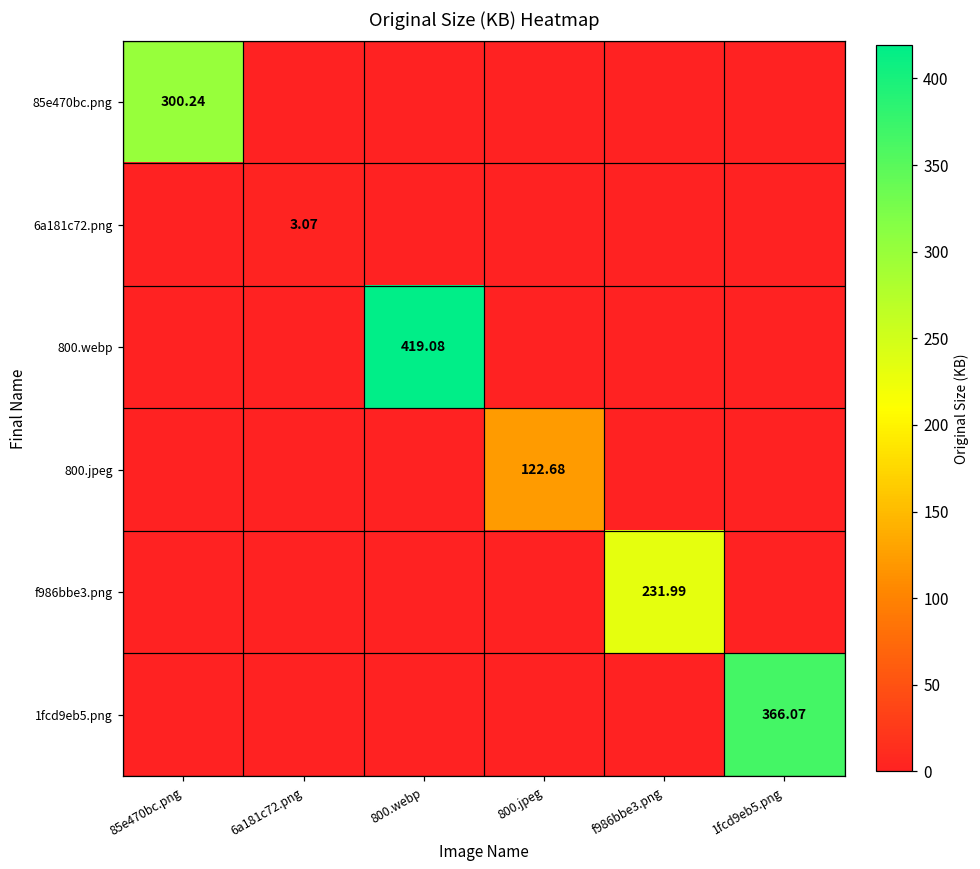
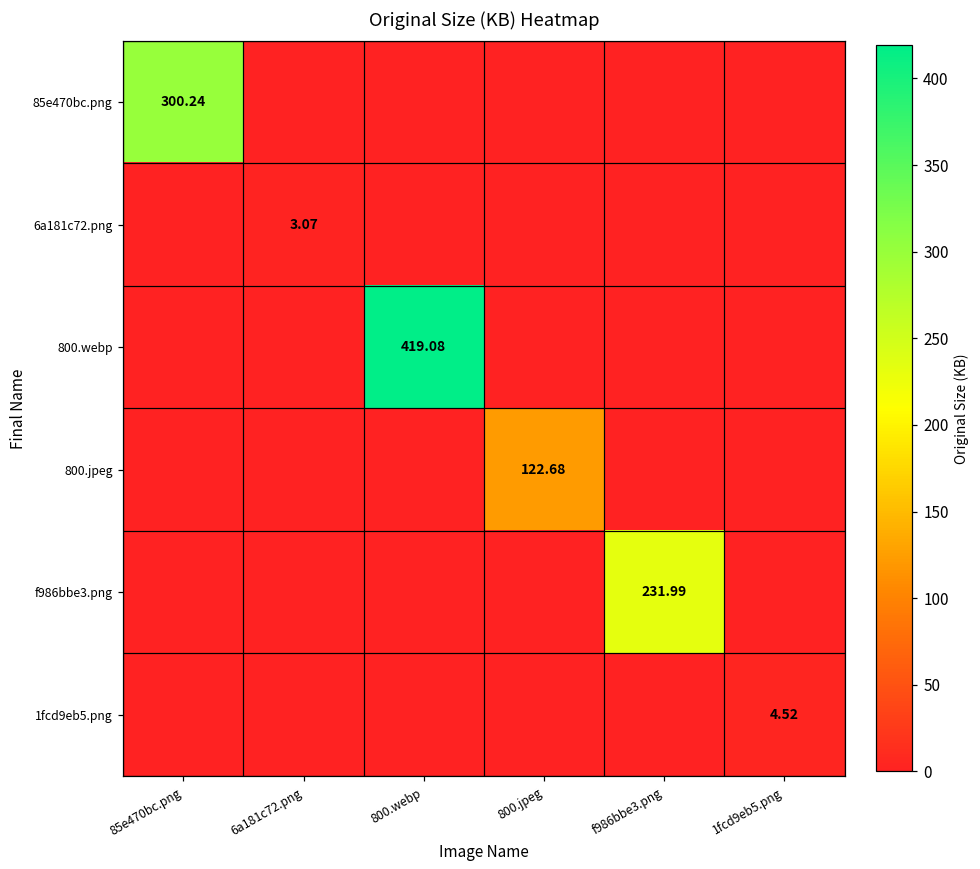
  {
    "85e470bc.png": {
      "85e470bc.png": 300.24
    },
    "6a181c72.png": {
      "6a181c72.png": 3.07
    },
    "800.webp": {
      "800.webp": 419.08
    },
    "800.jpeg": {
      "800.jpeg": 122.68
    },
    "f986bbe3.png": {
      "f986bbe3.png": 231.99
    },
    "1fcd9eb5.png": {
-     "1fcd9eb5.png": 366.07
+     "1fcd9eb5.png": 4.52
    }
  }
